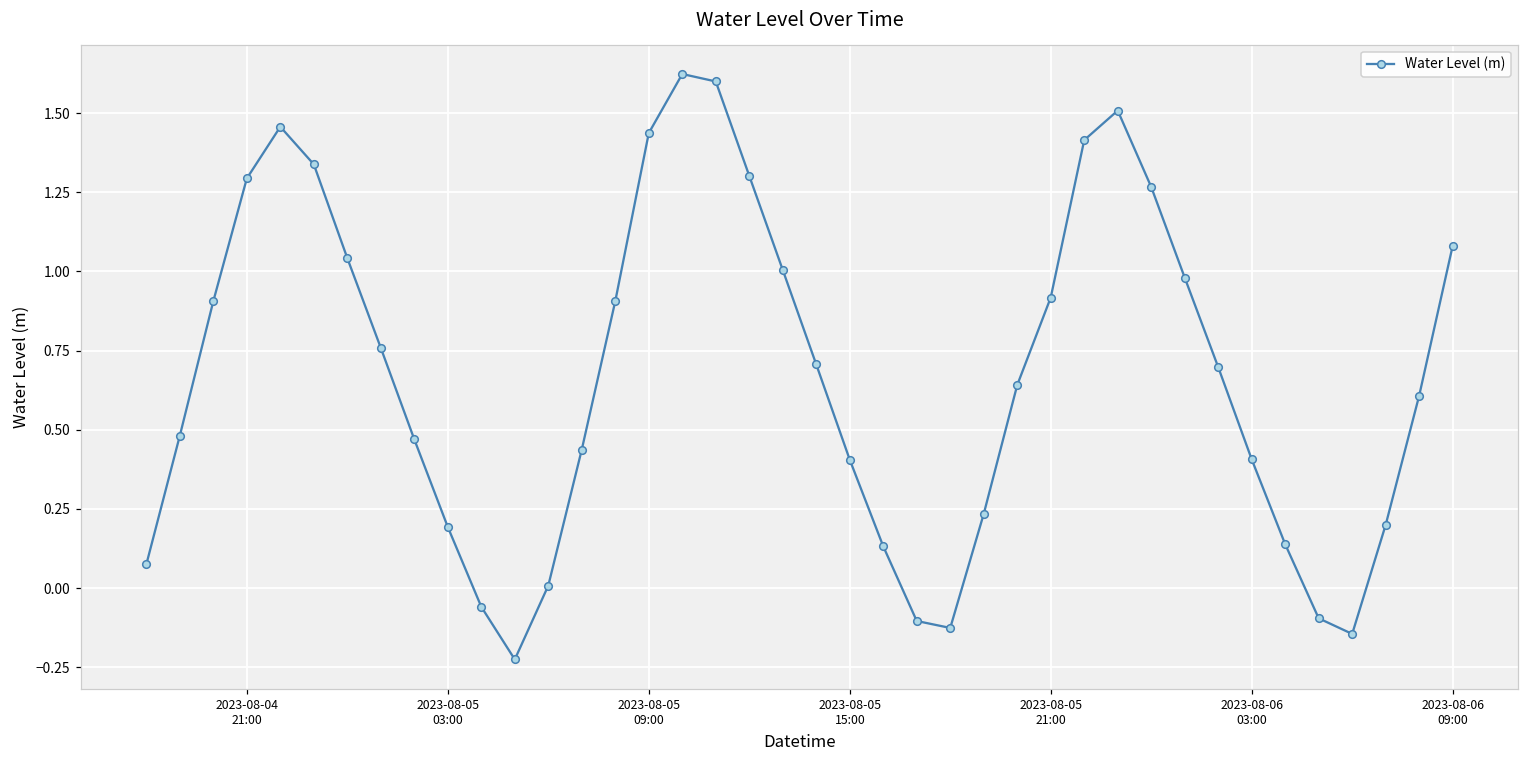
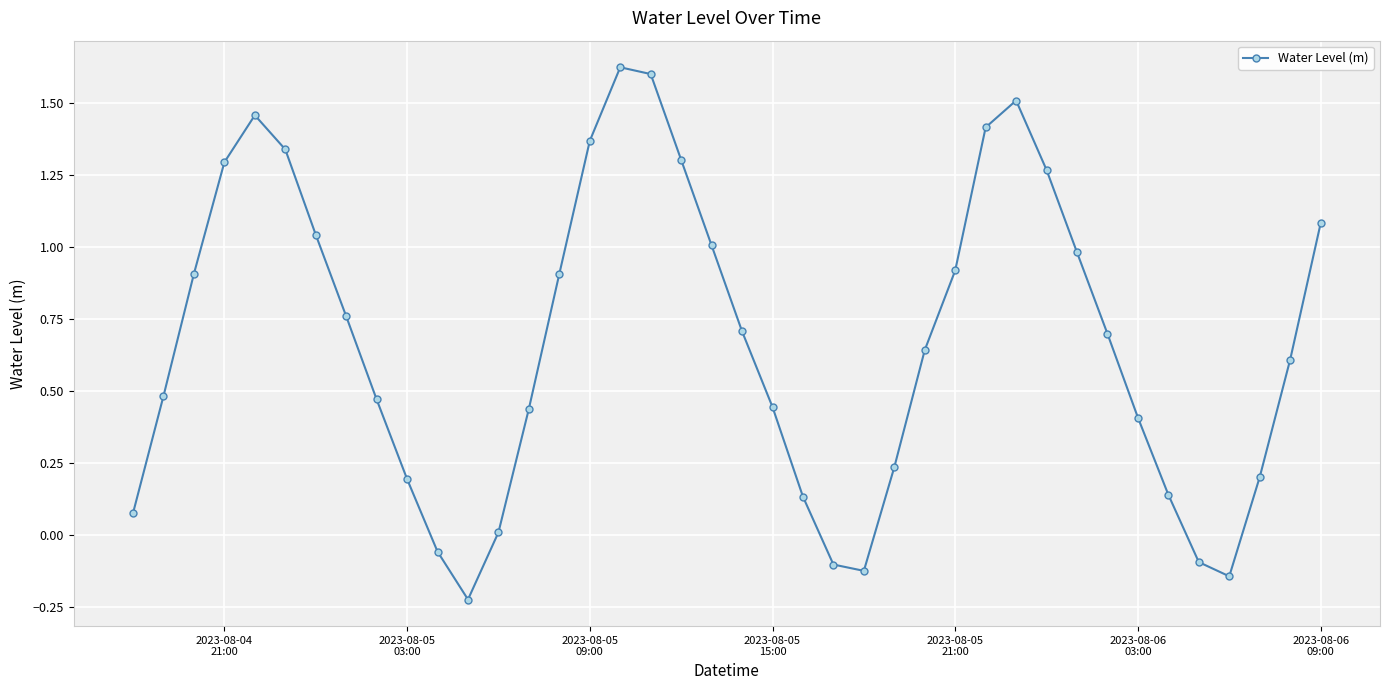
  {
    "2023-08-04 21:00": 1.29,
    "2023-08-05 03:00": 0.19,
-   "2023-08-05 09:00": 1.44,
-   "2023-08-05 15:00": 0.41,
+   "2023-08-05 09:00": 1.37,
+   "2023-08-05 15:00": 0.44,
    "2023-08-05 21:00": 0.92,
    "2023-08-06 03:00": 0.41,
    "2023-08-06 09:00": 1.08
  }
